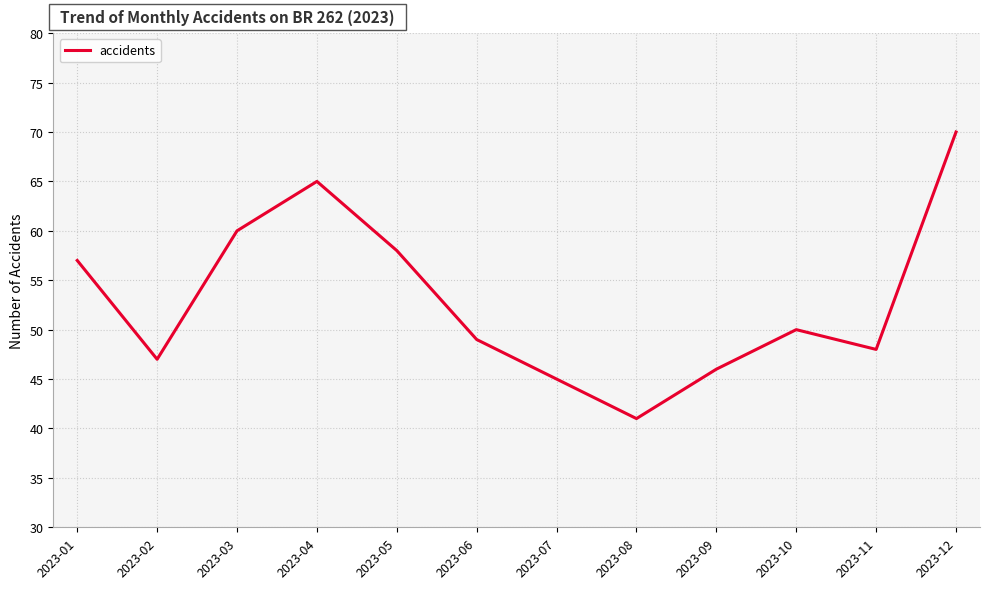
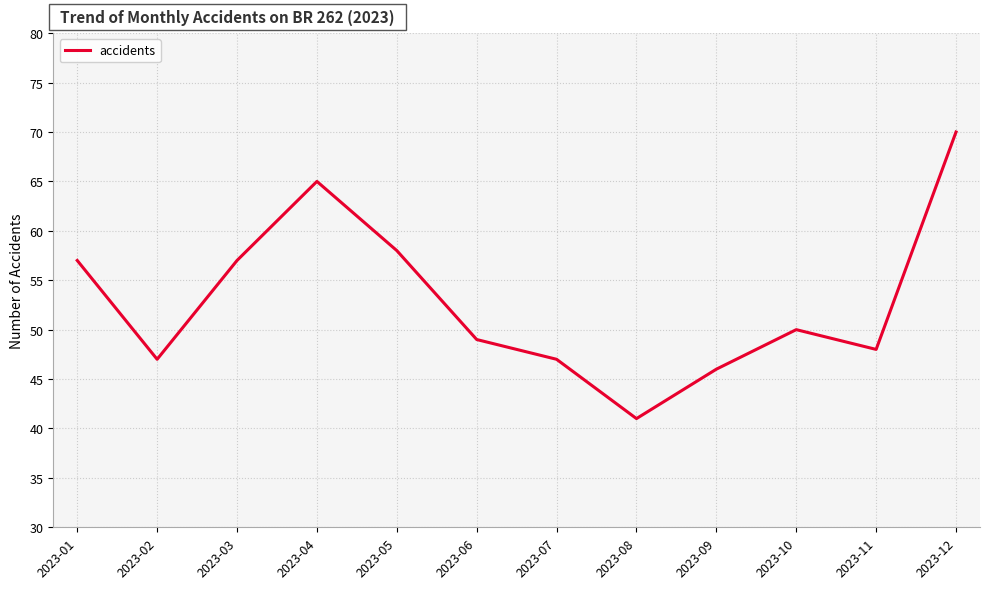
  {
    "2023-01": 57,
    "2023-02": 47,
-   "2023-03": 60,
+   "2023-03": 57,
    "2023-04": 65,
    "2023-05": 58,
    "2023-06": 49,
-   "2023-07": 45,
+   "2023-07": 47,
    "2023-08": 41,
    "2023-09": 46,
    "2023-10": 50,
    "2023-11": 48,
    "2023-12": 70
  }
